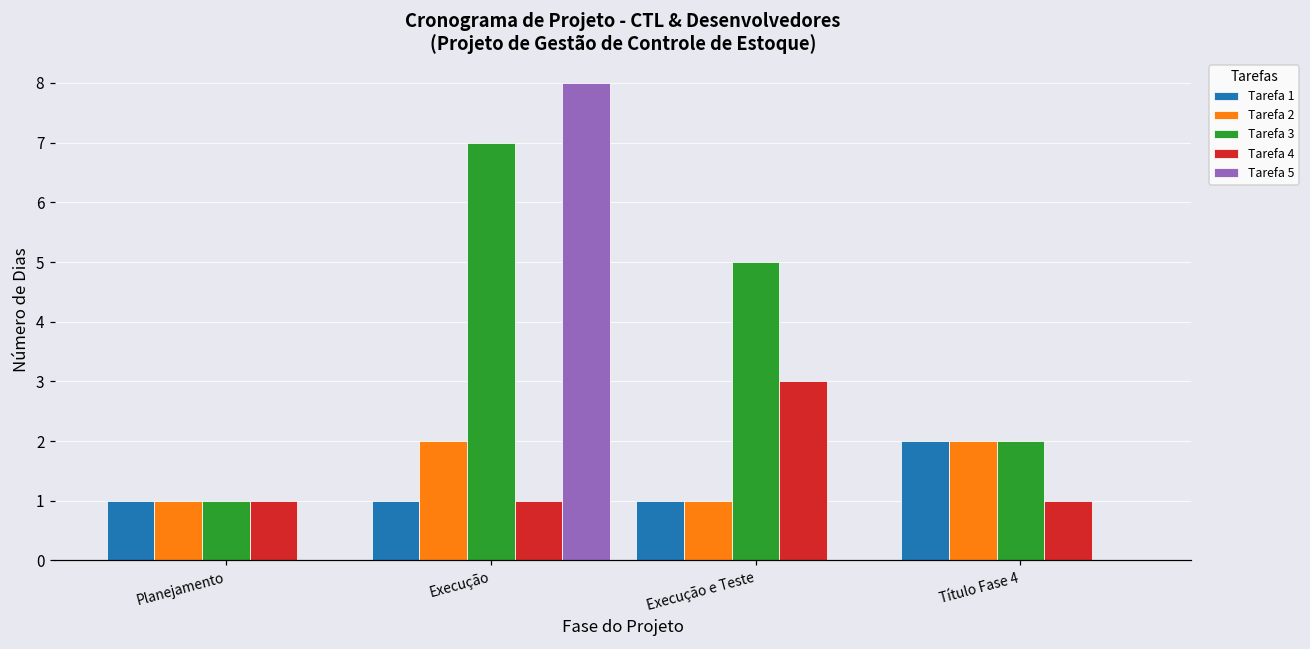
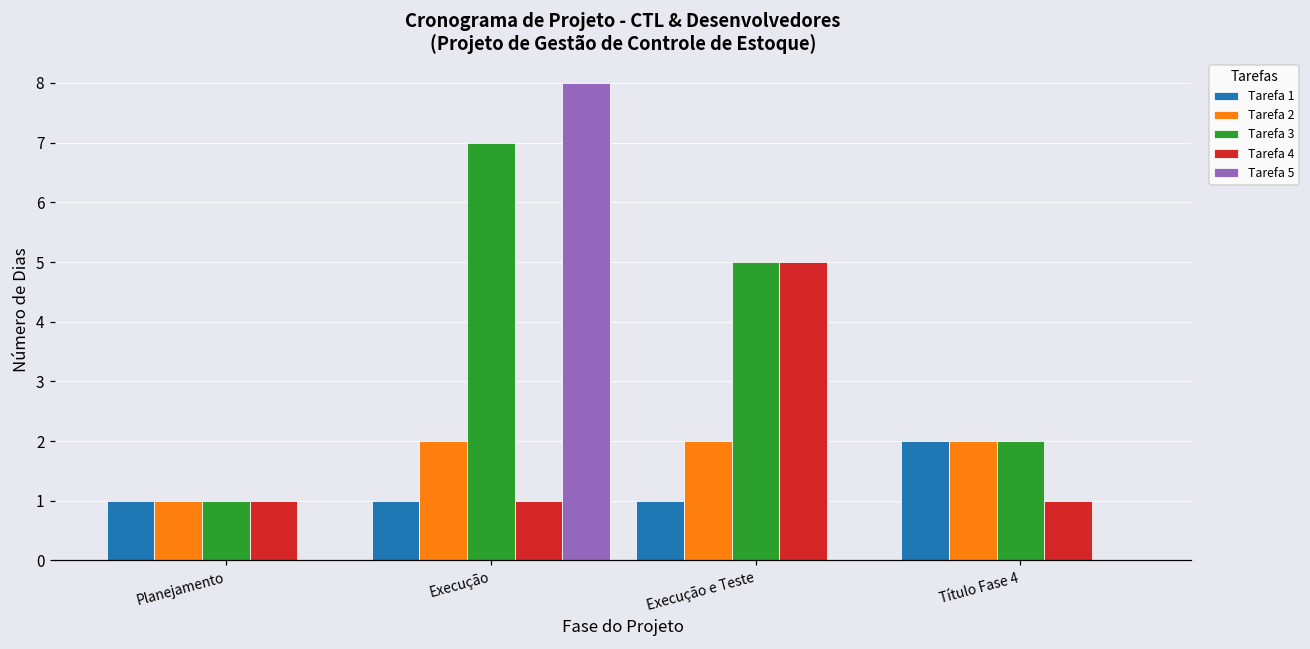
  {
    "Tarefa 1": {
      "Planejamento": 1,
      "Execução": 1,
      "Execução e Teste": 1,
      "Título Fase 4": 2
    },
    "Tarefa 2": {
      "Planejamento": 1,
      "Execução": 2,
-     "Execução e Teste": 1,
+     "Execução e Teste": 2,
      "Título Fase 4": 2
    },
    "Tarefa 3": {
      "Planejamento": 1,
      "Execução": 7,
      "Execução e Teste": 5,
      "Título Fase 4": 2
    },
    "Tarefa 4": {
      "Planejamento": 1,
      "Execução": 1,
-     "Execução e Teste": 3,
+     "Execução e Teste": 5,
      "Título Fase 4": 1
    },
    "Tarefa 5": {
      "Planejamento": 0,
      "Execução": 8,
      "Execução e Teste": 0,
      "Título Fase 4": 0
    }
  }
